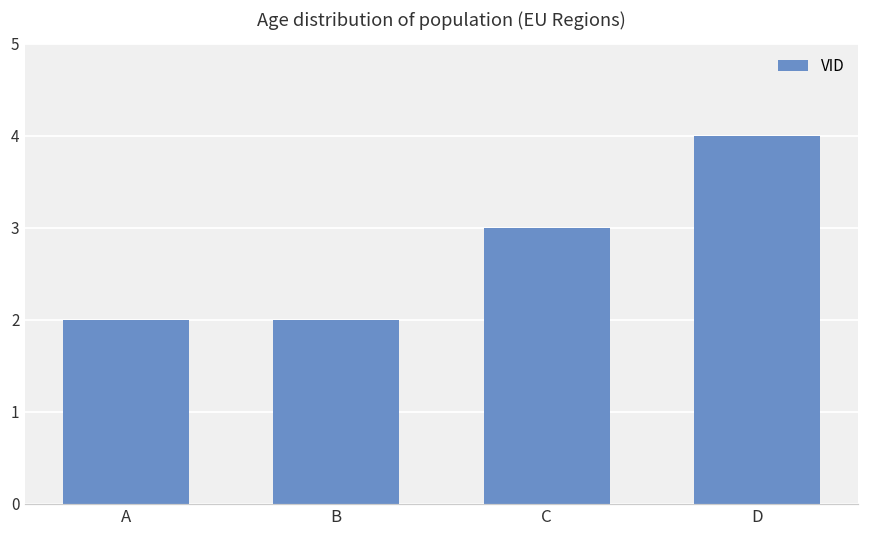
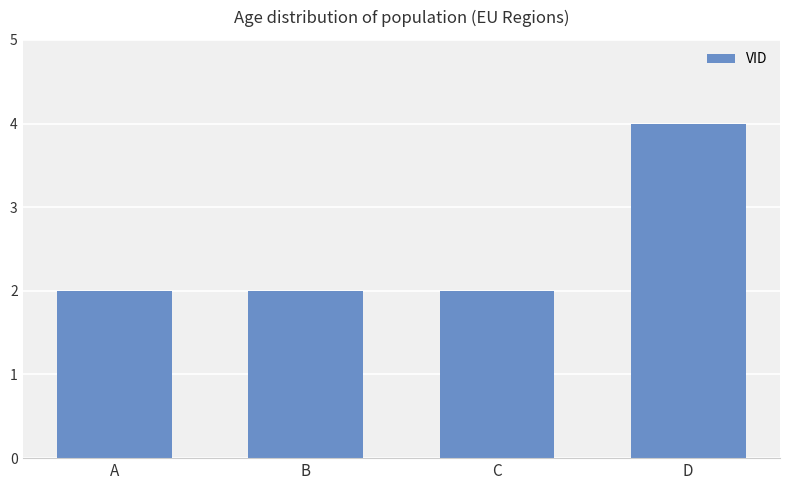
  {
    "A": 2,
    "B": 2,
-   "C": 3,
+   "C": 2,
    "D": 4
  }
